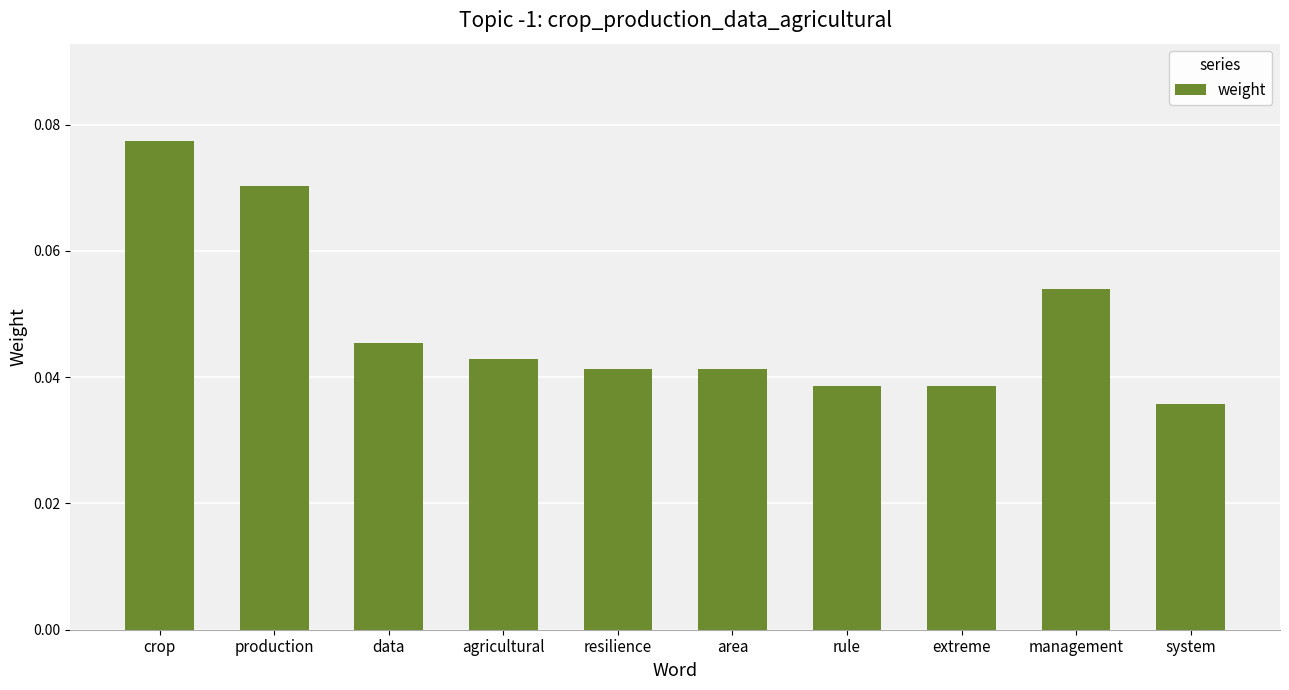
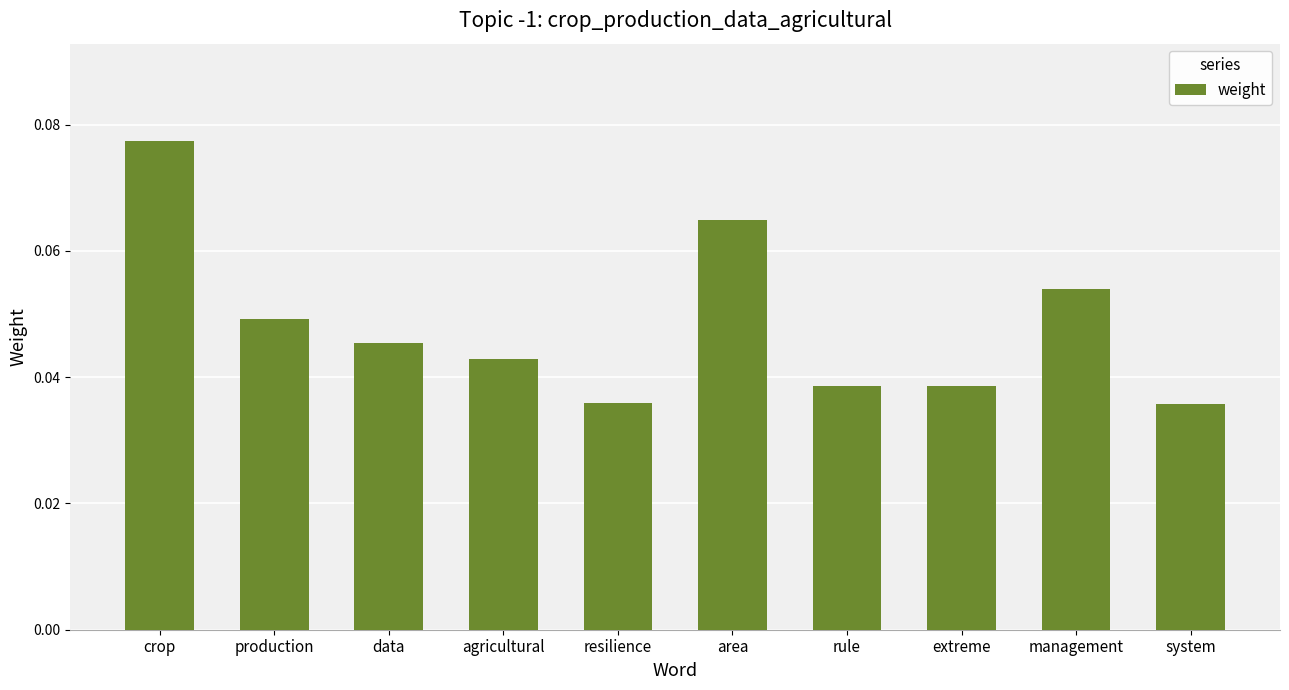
  {
    "crop": 0.077,
-   "production": 0.070,
+   "production": 0.049,
    "data": 0.045,
    "agricultural": 0.043,
-   "resilience": 0.041,
-   "area": 0.041,
+   "resilience": 0.036,
+   "area": 0.065,
    "rule": 0.039,
    "extreme": 0.039,
    "management": 0.054,
    "system": 0.036
  }
